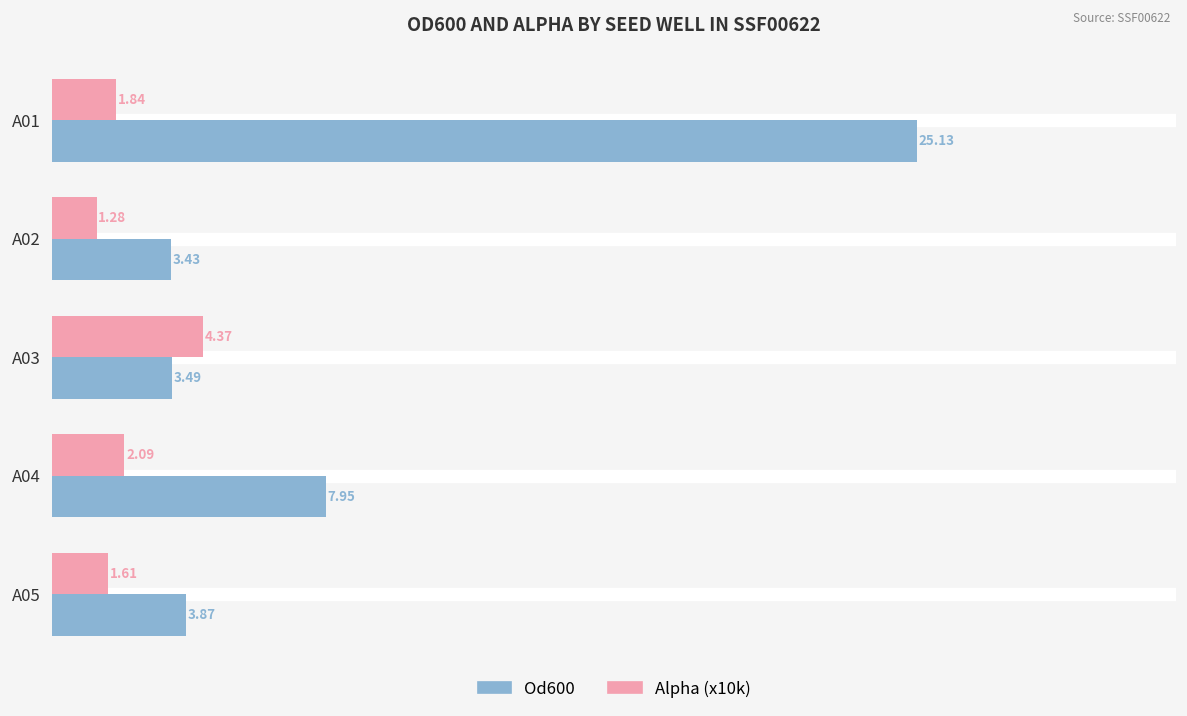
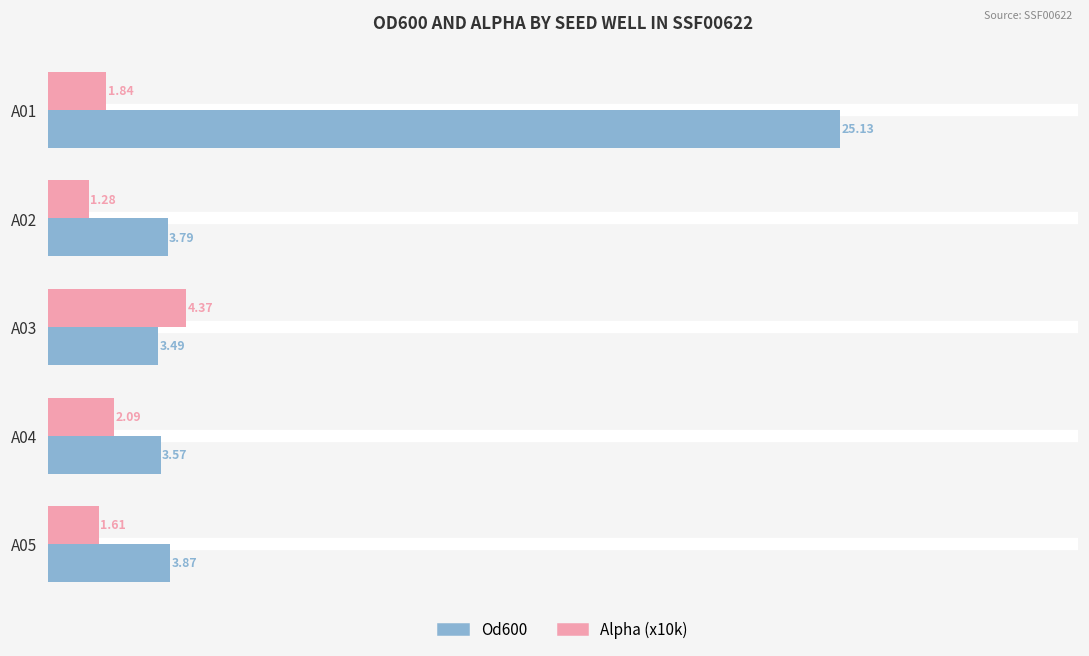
  {
    "Od600": {
      "A01": 25.13,
-     "A02": 3.43,
+     "A02": 3.79,
      "A03": 3.49,
-     "A04": 7.95,
+     "A04": 3.57,
      "A05": 3.87
    },
    "Alpha (x10k)": {
      "A01": 1.84,
      "A02": 1.28,
      "A03": 4.37,
      "A04": 2.09,
      "A05": 1.61
    }
  }
